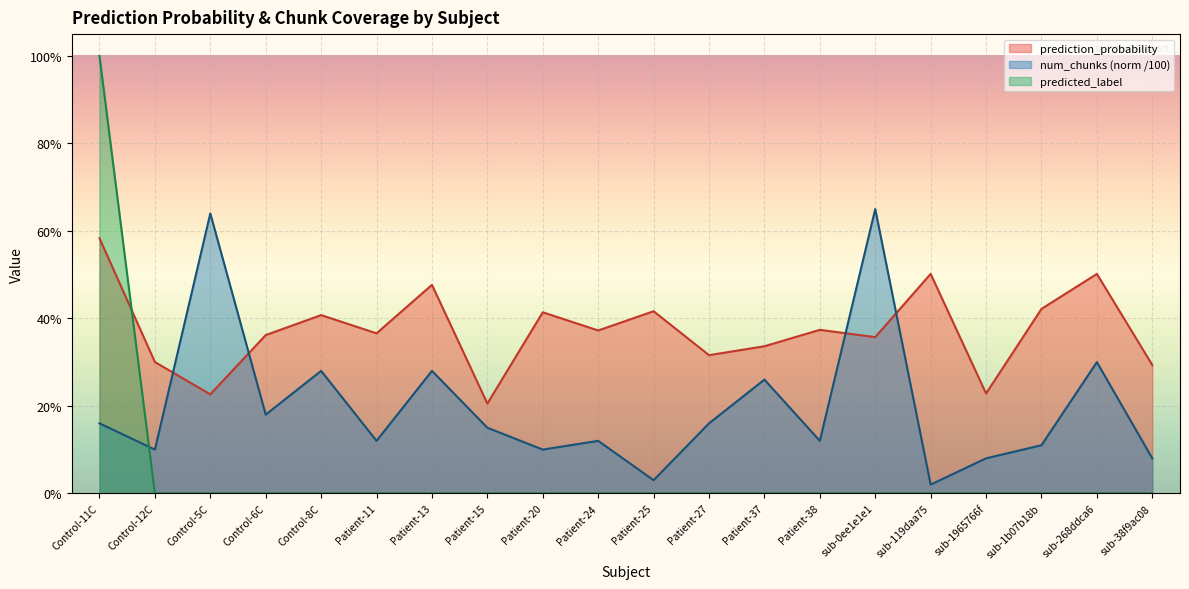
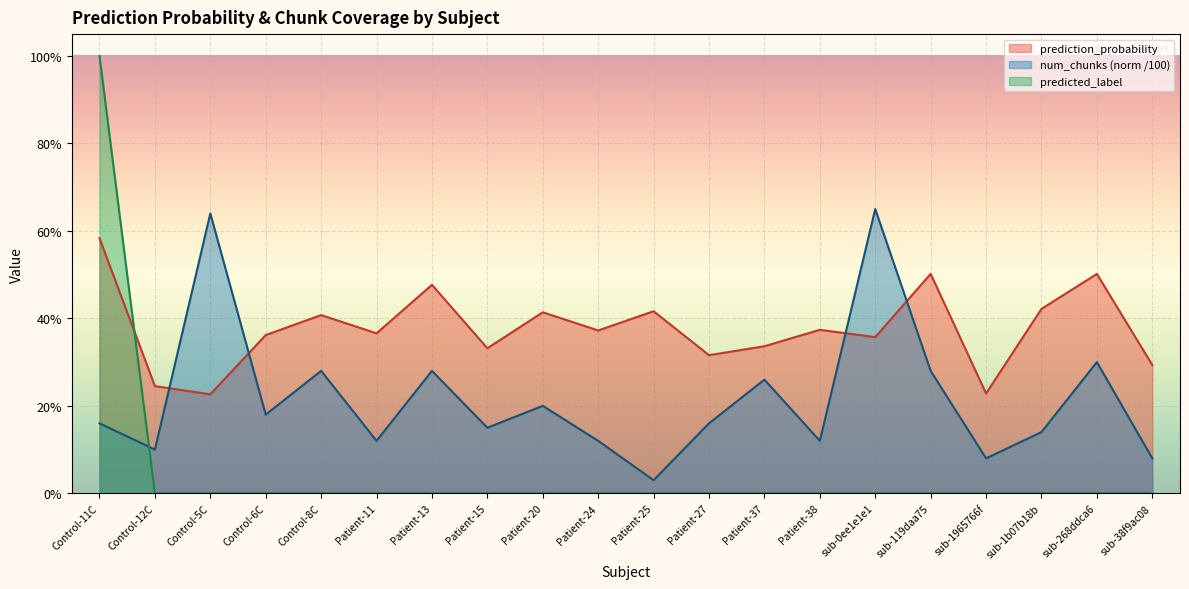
  {
    "prediction_probability": {
      "Control-11C": "58%",
-     "Control-12C": "30%",
+     "Control-12C": "25%",
      "Control-5C": "23%",
      "Control-6C": "36%",
      "Control-8C": "41%",
      "Patient-11": "37%",
      "Patient-13": "48%",
-     "Patient-15": "21%",
+     "Patient-15": "33%",
      "Patient-20": "41%",
      "Patient-24": "37%",
      "Patient-25": "42%",
      "Patient-27": "32%",
      "Patient-37": "34%",
      "Patient-38": "37%",
      "sub-0ee1e1e1": "36%",
      "sub-119daa75": "50%",
      "sub-1965766f": "23%",
      "sub-1b07b18b": "42%",
      "sub-268ddca6": "50%",
      "sub-38f9ac08": "29%"
    },
    "num_chunks (norm /100)": {
      "Control-11C": "16%",
      "Control-12C": "10%",
      "Control-5C": "64%",
      "Control-6C": "18%",
      "Control-8C": "28%",
      "Patient-11": "12%",
      "Patient-13": "28%",
      "Patient-15": "15%",
-     "Patient-20": "10%",
+     "Patient-20": "20%",
      "Patient-24": "12%",
      "Patient-25": "3%",
      "Patient-27": "16%",
      "Patient-37": "26%",
      "Patient-38": "12%",
      "sub-0ee1e1e1": "65%",
-     "sub-119daa75": "2%",
+     "sub-119daa75": "28%",
      "sub-1965766f": "8%",
-     "sub-1b07b18b": "11%",
+     "sub-1b07b18b": "14%",
      "sub-268ddca6": "30%",
      "sub-38f9ac08": "8%"
    },
    "predicted_label": {
      "Control-11C": "100%",
      "Control-12C": "0%",
      "Control-5C": "0%",
      "Control-6C": "0%",
      "Control-8C": "0%",
      "Patient-11": "0%",
      "Patient-13": "0%",
      "Patient-15": "0%",
      "Patient-20": "0%",
      "Patient-24": "0%",
      "Patient-25": "0%",
      "Patient-27": "0%",
      "Patient-37": "0%",
      "Patient-38": "0%",
      "sub-0ee1e1e1": "0%",
      "sub-119daa75": "0%",
      "sub-1965766f": "0%",
      "sub-1b07b18b": "0%",
      "sub-268ddca6": "0%",
      "sub-38f9ac08": "0%"
    }
  }
